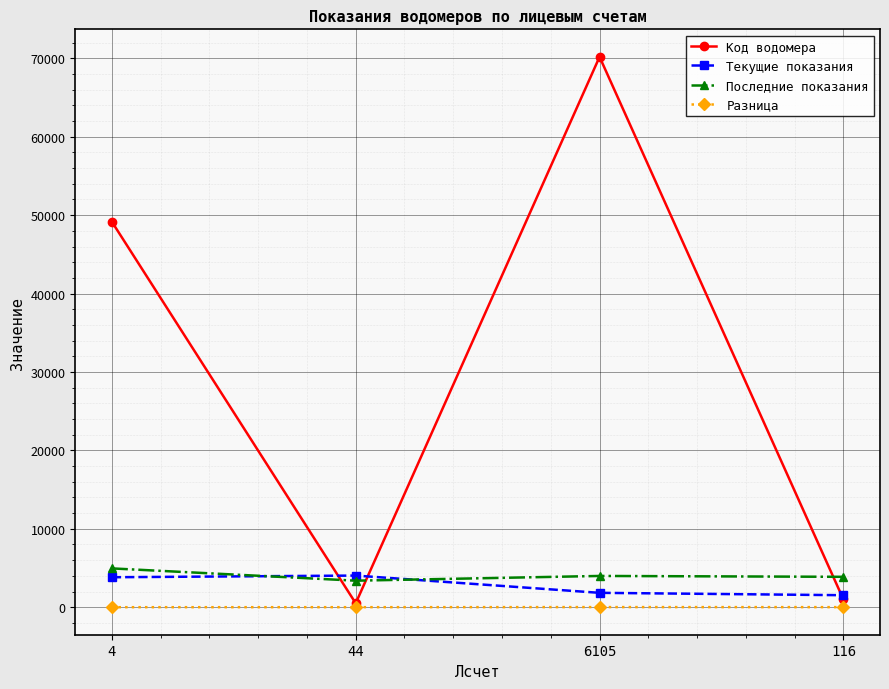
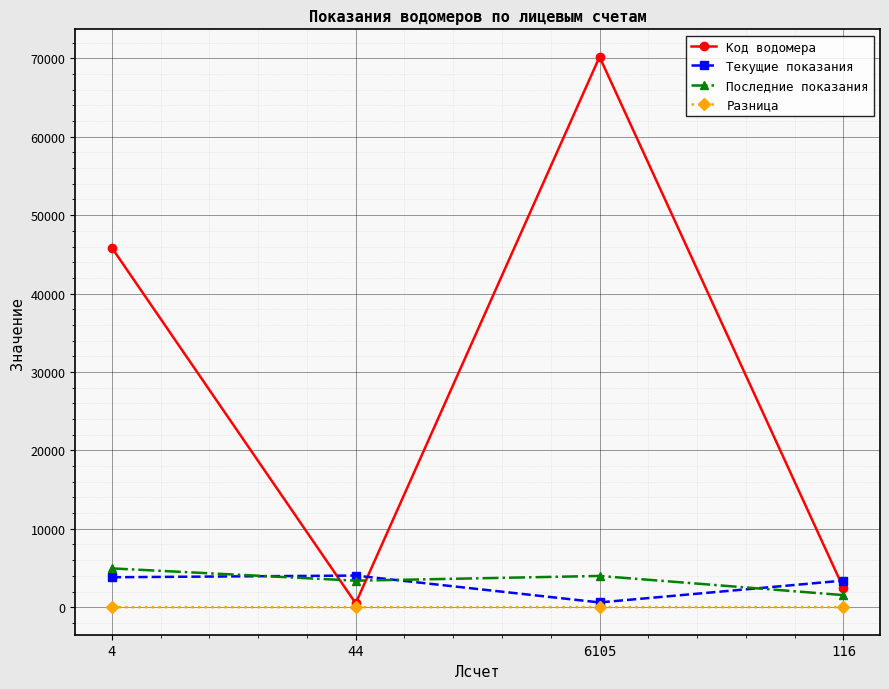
  {
    "Код водомера": {
-     "4": 49000,
+     "4": 46000,
      "44": 1000,
      "6105": 70000,
-     "116": 1000
+     "116": 2000
    },
    "Текущие показания": {
      "4": 4000,
      "44": 4000,
-     "6105": 2000,
-     "116": 2000
+     "6105": 1000,
+     "116": 3000
    },
    "Последние показания": {
      "4": 5000,
      "44": 3000,
      "6105": 4000,
-     "116": 4000
+     "116": 2000
    },
    "Разница": {
      "4": 0,
      "44": 0,
      "6105": 0,
      "116": 0
    }
  }
